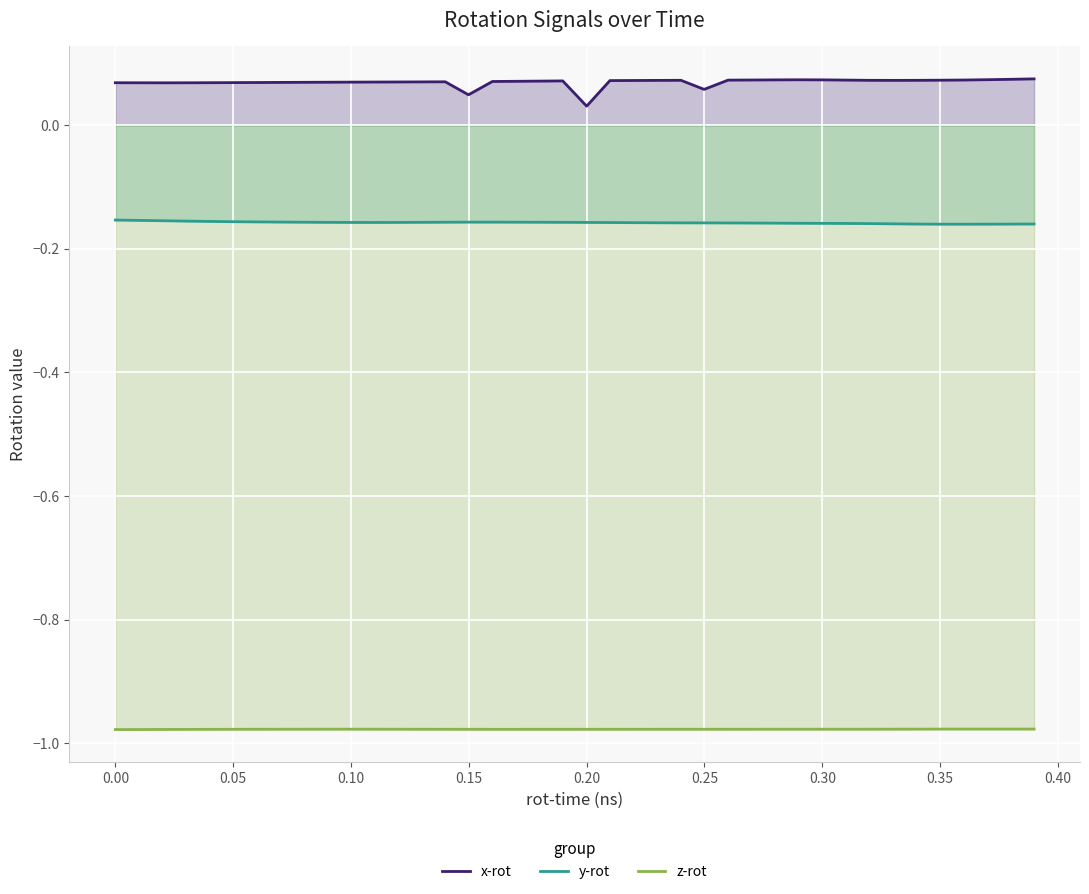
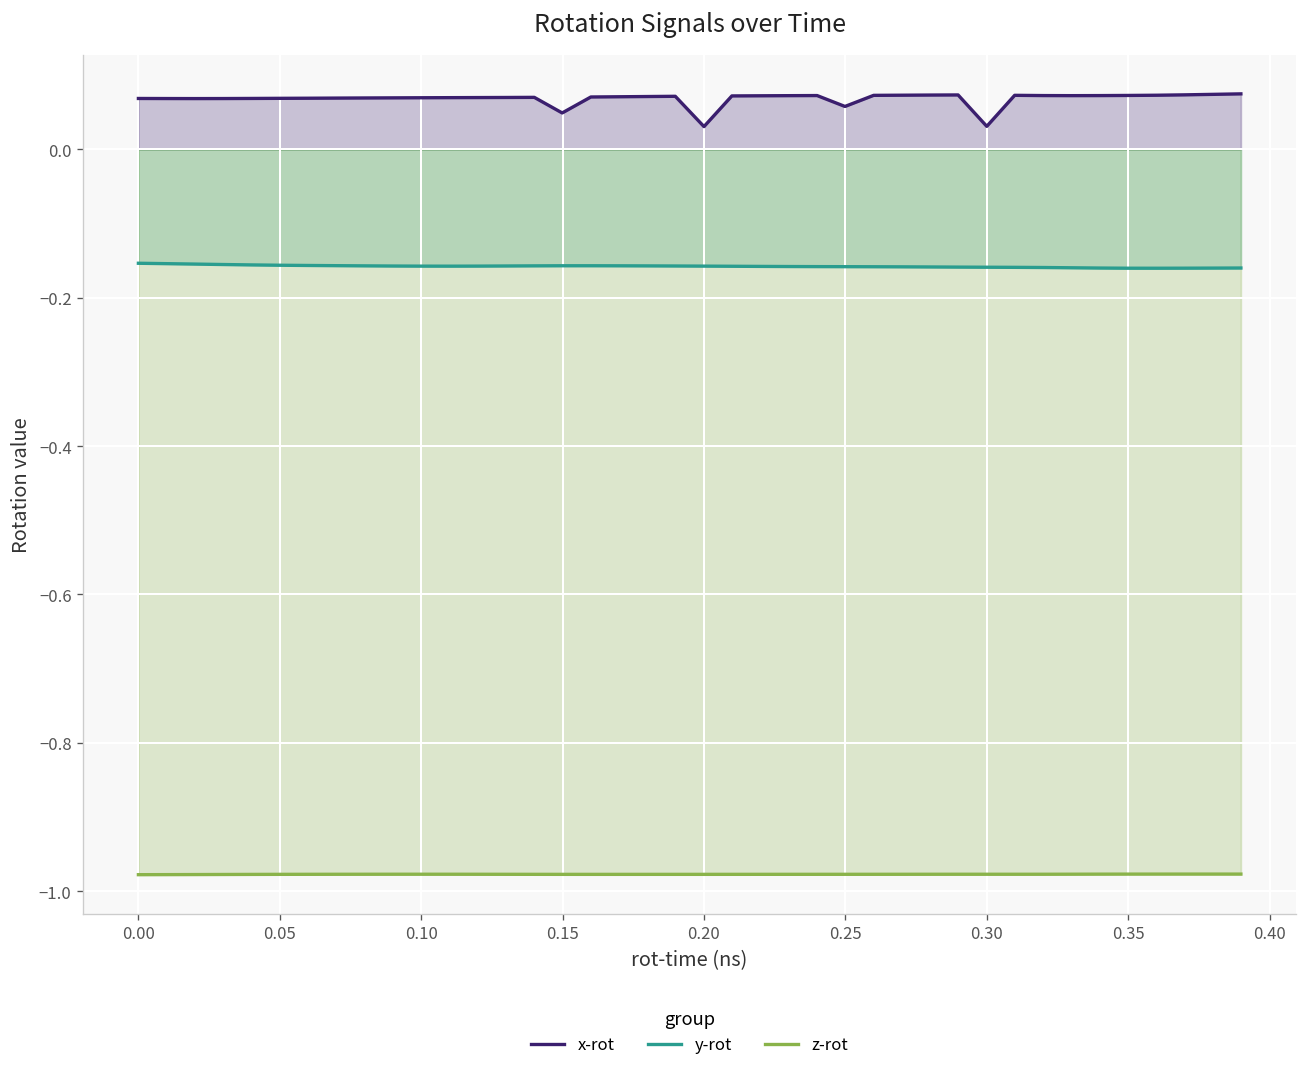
  {
    "x-rot": {
      "0.00": 0.07,
      "0.05": 0.07,
      "0.10": 0.07,
      "0.15": 0.05,
      "0.20": 0.03,
      "0.25": 0.06,
-     "0.30": 0.07,
+     "0.30": 0.03,
      "0.35": 0.07
    },
    "z-rot": {
      "0.00": -0.98,
      "0.05": -0.98,
      "0.10": -0.98,
      "0.15": -0.98,
      "0.20": -0.98,
      "0.25": -0.98,
      "0.30": -0.98,
      "0.35": -0.98
    }
  }
